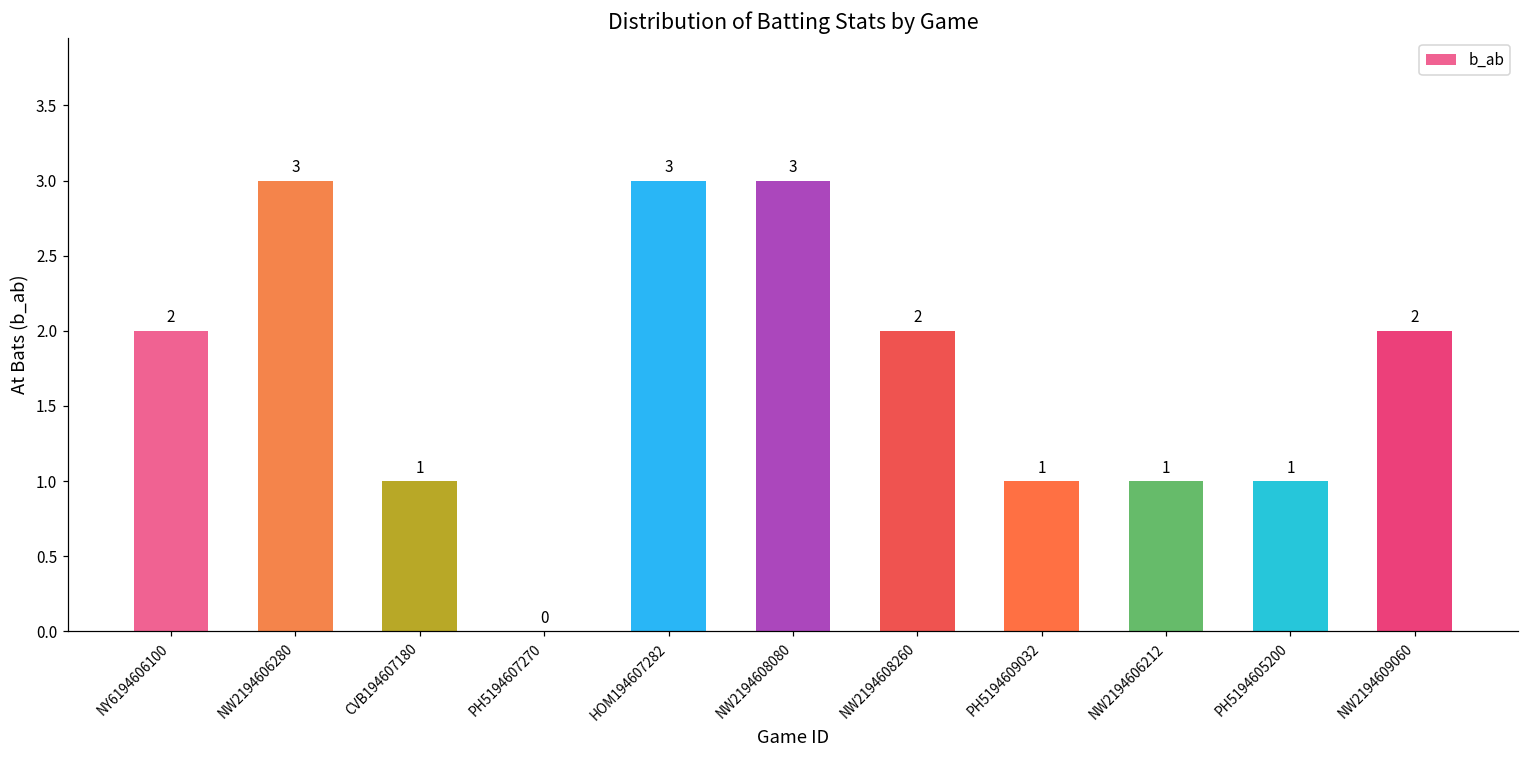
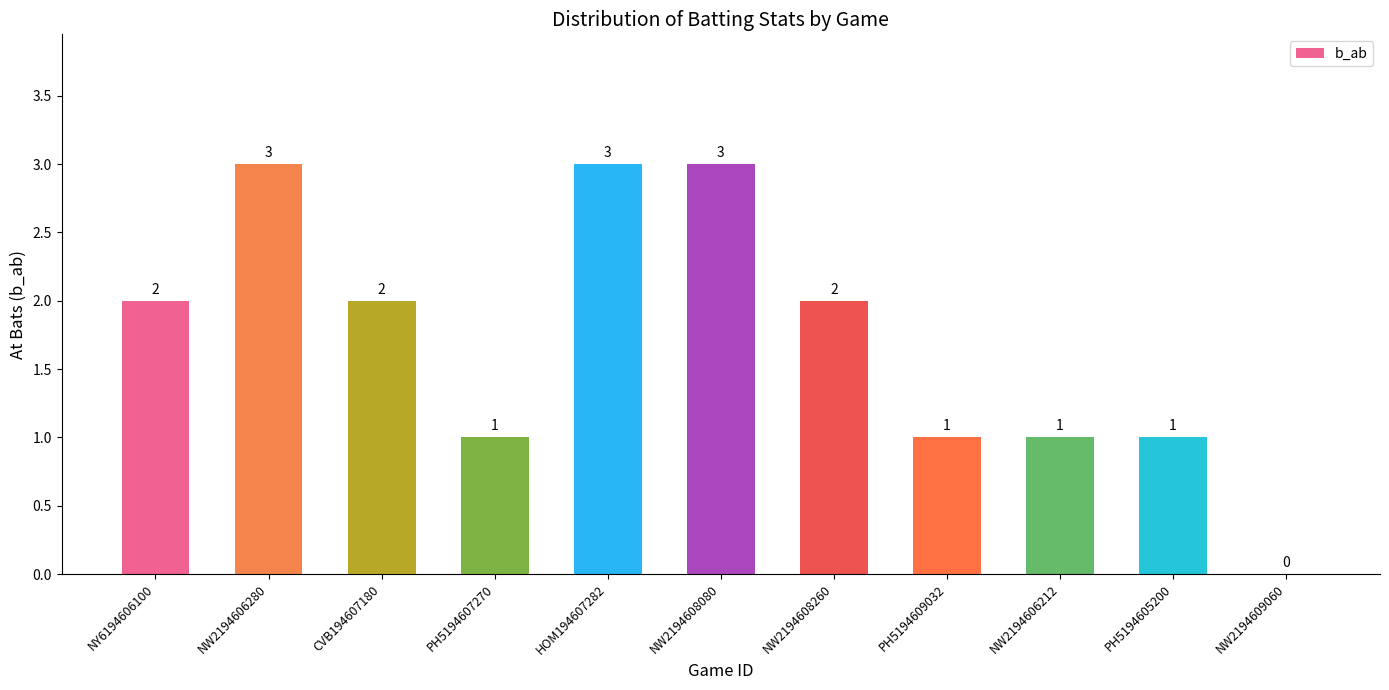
  {
    "NY6194606100": 2,
    "NW2194606280": 3,
-   "CVB194607180": 1,
-   "PH5194607270": 0,
+   "CVB194607180": 2,
+   "PH5194607270": 1,
    "HOM194607282": 3,
    "NW2194608080": 3,
    "NW2194608260": 2,
    "PH5194609032": 1,
    "NW2194606212": 1,
    "PH5194605200": 1,
-   "NW2194609060": 2
+   "NW2194609060": 0
  }
